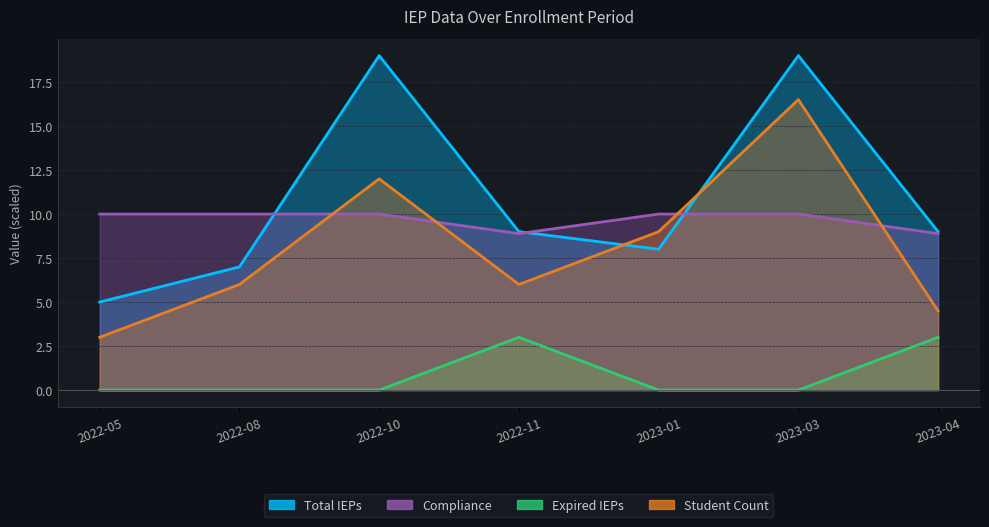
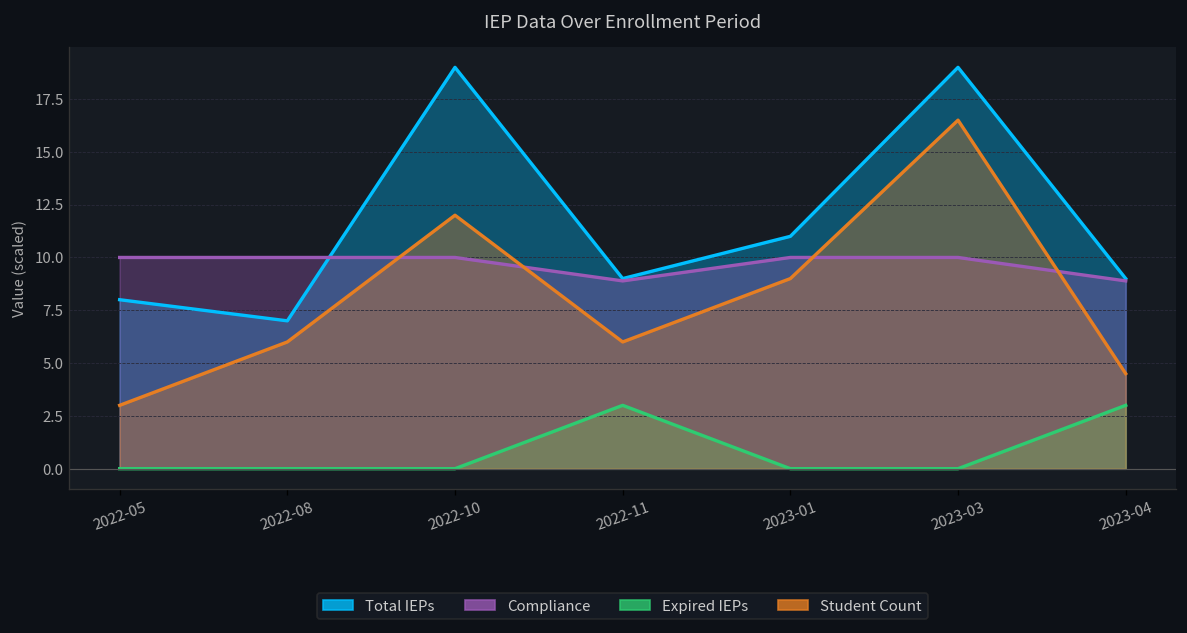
  {
    "Total IEPs": {
-     "2022-05": 5,
+     "2022-05": 8,
      "2022-08": 7,
      "2022-10": 19,
-     "2023-01": 8,
+     "2023-01": 11,
      "2023-03": 19
    },
    "Compliance": {
      "2022-05": 10,
      "2022-08": 10,
      "2022-10": 10,
      "2023-01": 10,
      "2023-03": 10
    },
    "Expired IEPs": {
      "2022-05": 0,
      "2022-08": 0,
      "2022-10": 0,
      "2022-11": 3,
      "2023-01": 0,
      "2023-03": 0,
      "2023-04": 3
    },
    "Student Count": {
      "2022-05": 3,
      "2022-08": 6,
      "2022-10": 12,
      "2022-11": 6,
      "2023-01": 9,
      "2023-03": 16.5,
      "2023-04": 4.5
    }
  }
